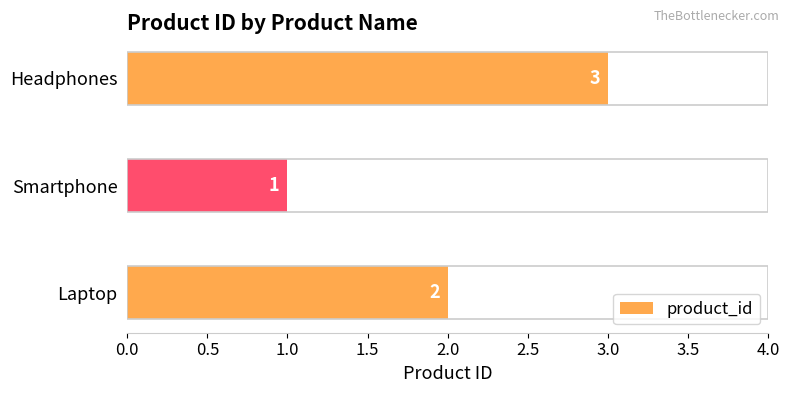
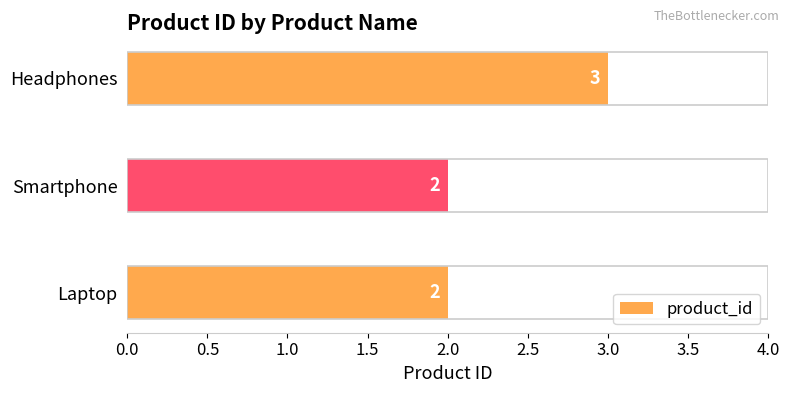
  {
    "Headphones": 3,
-   "Smartphone": 1,
+   "Smartphone": 2,
    "Laptop": 2
  }
